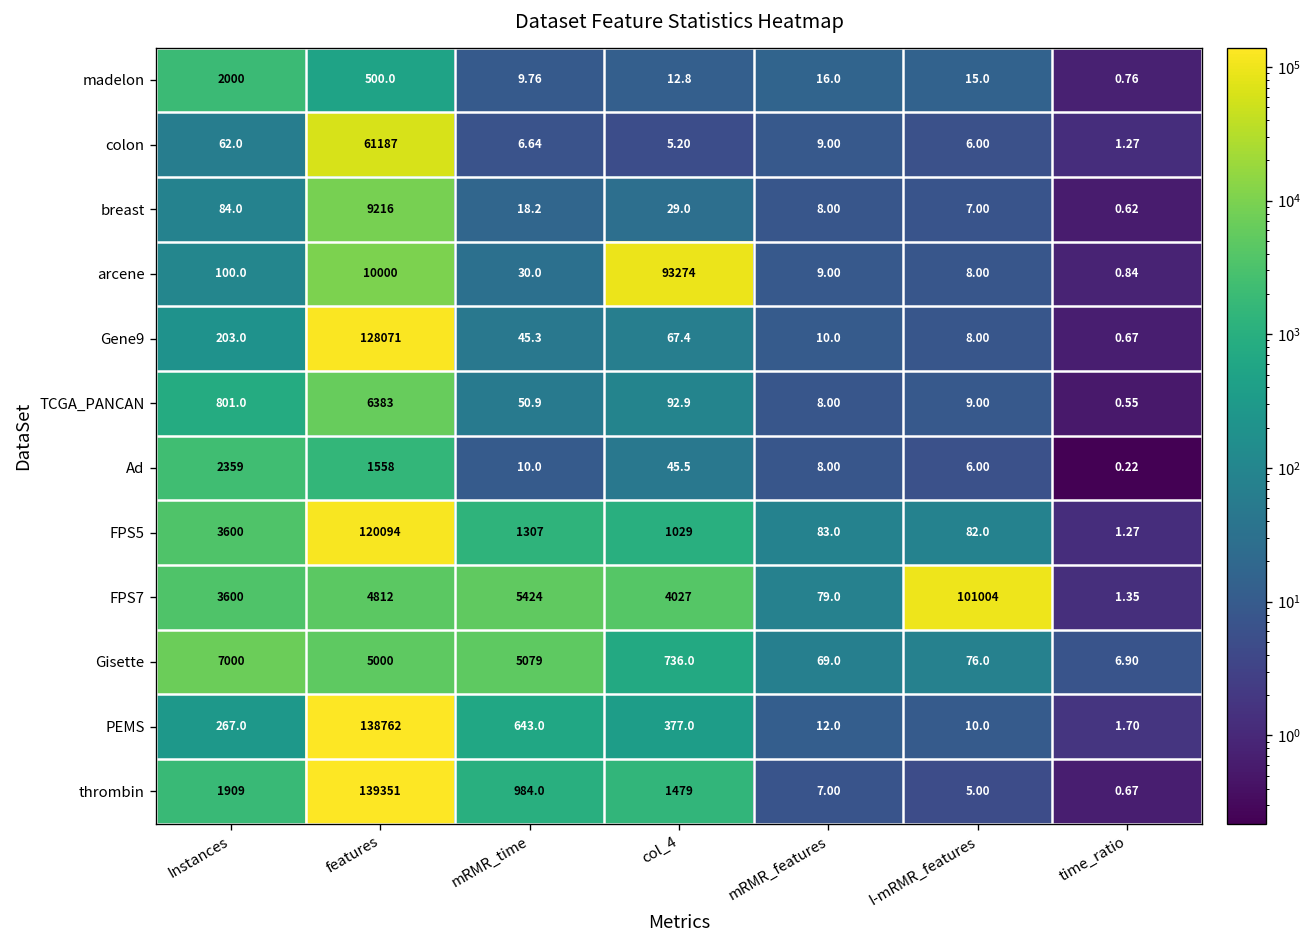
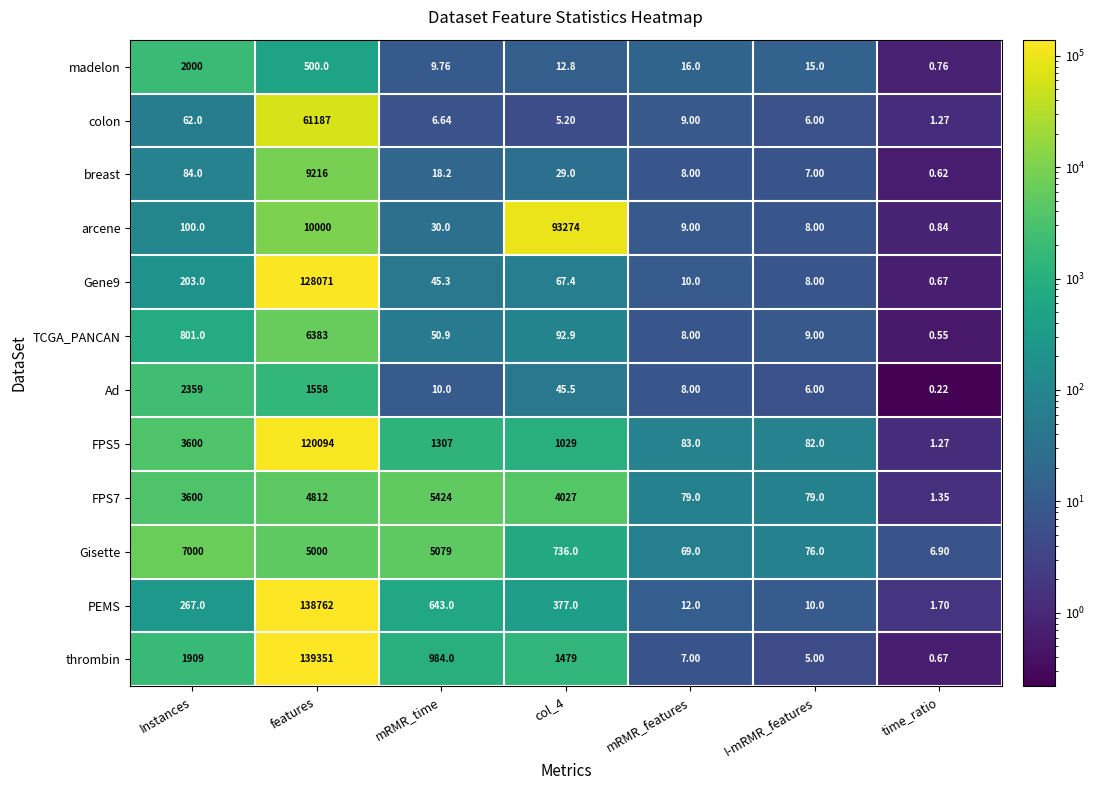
  {
    "madelon": {
      "Instances": 2000,
      "features": 500.0,
      "mRMR_time": 9.76,
      "col_4": 12.8,
      "mRMR_features": 16.0,
      "I-mRMR_features": 15.0,
      "time_ratio": 0.76
    },
    "colon": {
      "Instances": 62.0,
      "features": 61187,
      "mRMR_time": 6.64,
      "col_4": 5.20,
      "mRMR_features": 9.00,
      "I-mRMR_features": 6.00,
      "time_ratio": 1.27
    },
    "breast": {
      "Instances": 84.0,
      "features": 9216,
      "mRMR_time": 18.2,
      "col_4": 29.0,
      "mRMR_features": 8.00,
      "I-mRMR_features": 7.00,
      "time_ratio": 0.62
    },
    "arcene": {
      "Instances": 100.0,
      "features": 10000,
      "mRMR_time": 30.0,
      "col_4": 93274,
      "mRMR_features": 9.00,
      "I-mRMR_features": 8.00,
      "time_ratio": 0.84
    },
    "Gene9": {
      "Instances": 203.0,
      "features": 128071,
      "mRMR_time": 45.3,
      "col_4": 67.4,
      "mRMR_features": 10.0,
      "I-mRMR_features": 8.00,
      "time_ratio": 0.67
    },
    "TCGA_PANCAN": {
      "Instances": 801.0,
      "features": 6383,
      "mRMR_time": 50.9,
      "col_4": 92.9,
      "mRMR_features": 8.00,
      "I-mRMR_features": 9.00,
      "time_ratio": 0.55
    },
    "Ad": {
      "Instances": 2359,
      "features": 1558,
      "mRMR_time": 10.0,
      "col_4": 45.5,
      "mRMR_features": 8.00,
      "I-mRMR_features": 6.00,
      "time_ratio": 0.22
    },
    "FPS5": {
      "Instances": 3600,
      "features": 120094,
      "mRMR_time": 1307,
      "col_4": 1029,
      "mRMR_features": 83.0,
      "I-mRMR_features": 82.0,
      "time_ratio": 1.27
    },
    "FPS7": {
      "Instances": 3600,
      "features": 4812,
      "mRMR_time": 5424,
      "col_4": 4027,
      "mRMR_features": 79.0,
-     "I-mRMR_features": 101004,
+     "I-mRMR_features": 79.0,
      "time_ratio": 1.35
    },
    "Gisette": {
      "Instances": 7000,
      "features": 5000,
      "mRMR_time": 5079,
      "col_4": 736.0,
      "mRMR_features": 69.0,
      "I-mRMR_features": 76.0,
      "time_ratio": 6.90
    },
    "PEMS": {
      "Instances": 267.0,
      "features": 138762,
      "mRMR_time": 643.0,
      "col_4": 377.0,
      "mRMR_features": 12.0,
      "I-mRMR_features": 10.0,
      "time_ratio": 1.70
    },
    "thrombin": {
      "Instances": 1909,
      "features": 139351,
      "mRMR_time": 984.0,
      "col_4": 1479,
      "mRMR_features": 7.00,
      "I-mRMR_features": 5.00,
      "time_ratio": 0.67
    }
  }
